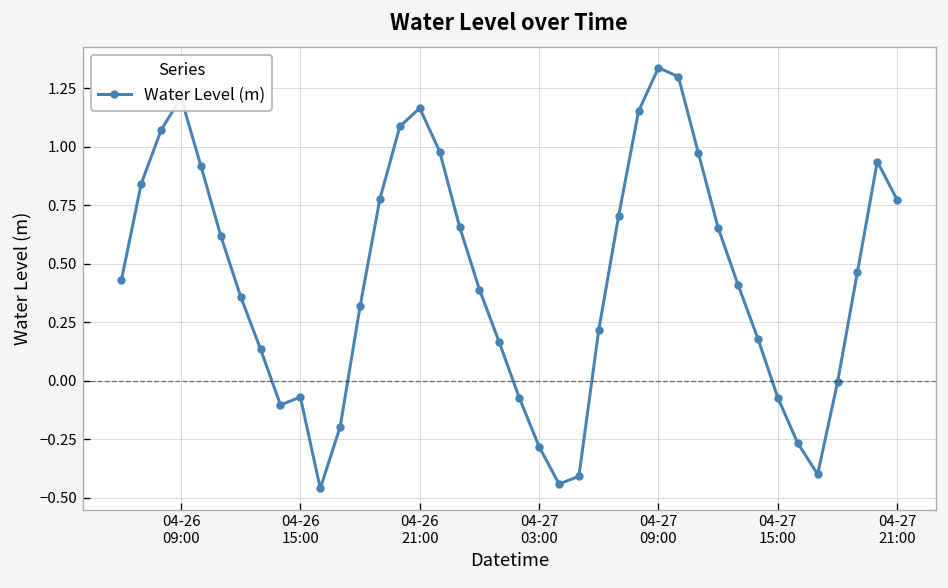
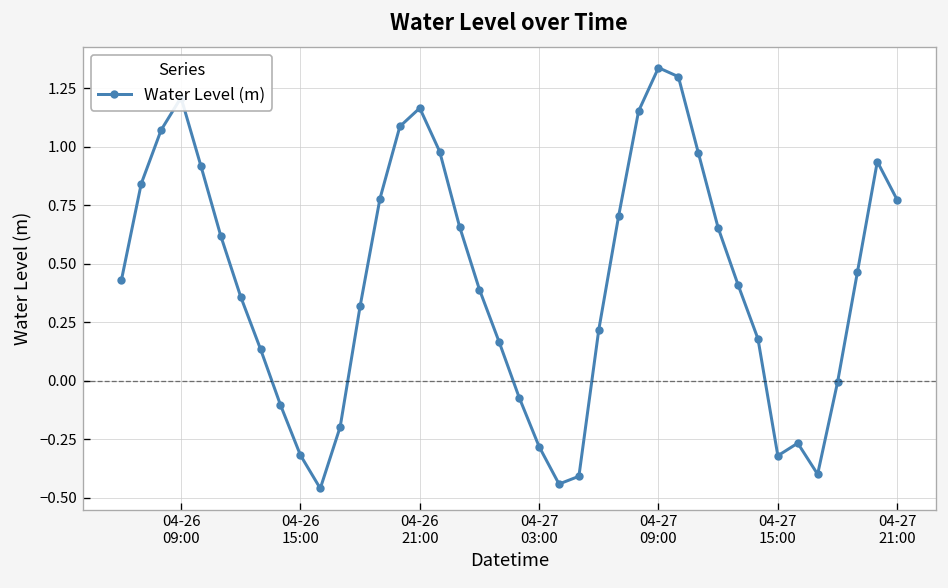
  {
-   "04-26 15:00": -0.07,
+   "04-26 15:00": -0.32,
    "04-26 21:00": 1.17,
    "04-27 03:00": -0.28,
    "04-27 09:00": 1.34,
-   "04-27 15:00": -0.07,
+   "04-27 15:00": -0.32,
    "04-27 21:00": 0.77
  }
